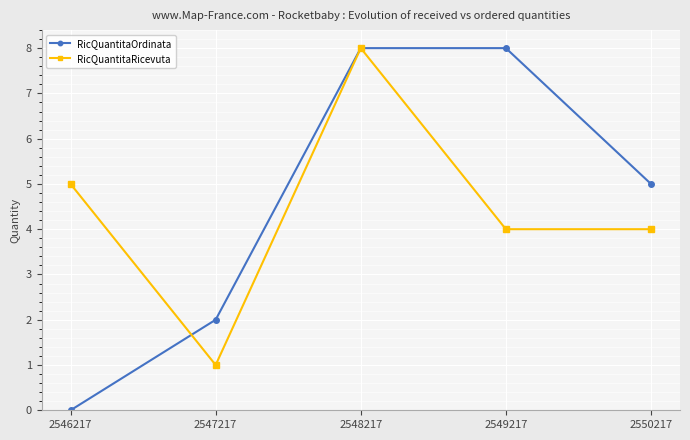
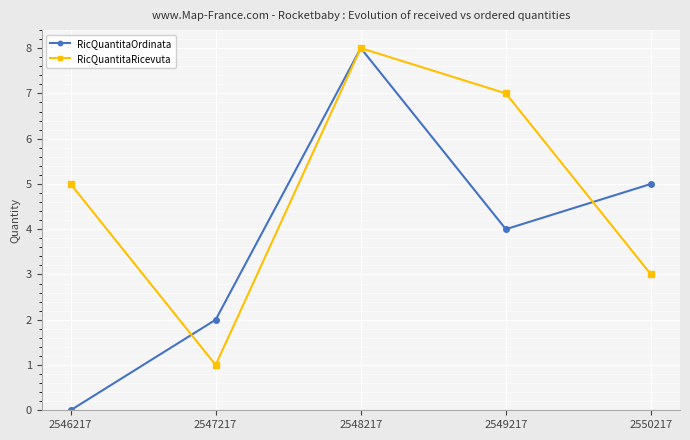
  {
    "RicQuantitaOrdinata": {
      "2546217": 0,
      "2547217": 2,
-     "2549217": 8,
+     "2549217": 4,
      "2550217": 5
    },
    "RicQuantitaRicevuta": {
      "2546217": 5,
      "2547217": 1,
-     "2549217": 4,
-     "2550217": 4
+     "2549217": 7,
+     "2550217": 3
    }
  }
